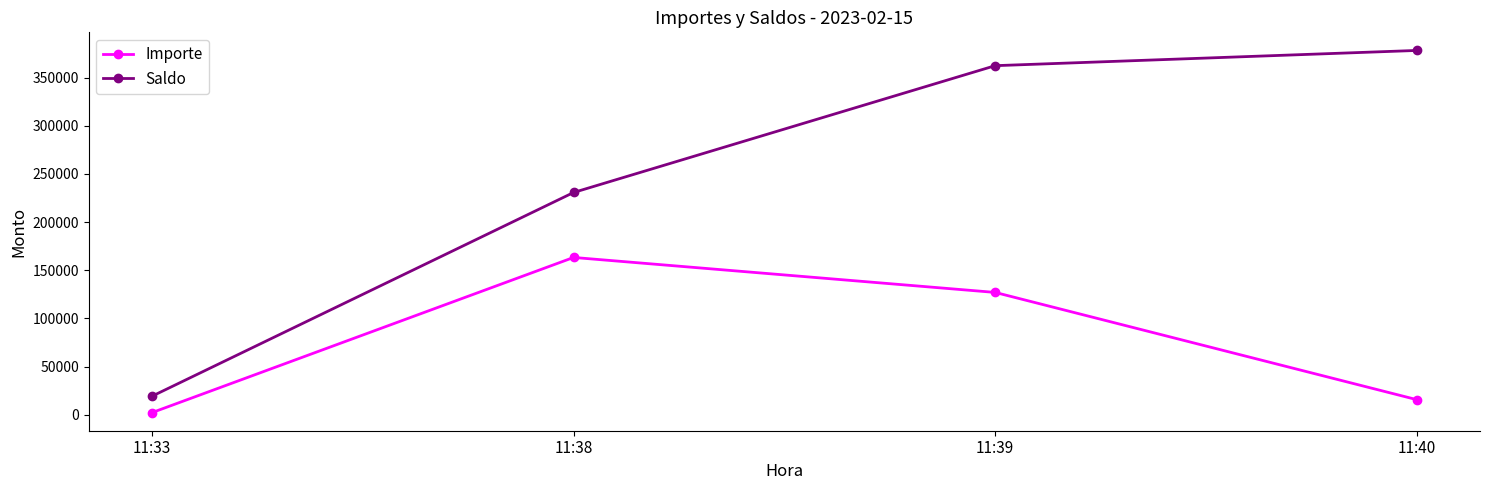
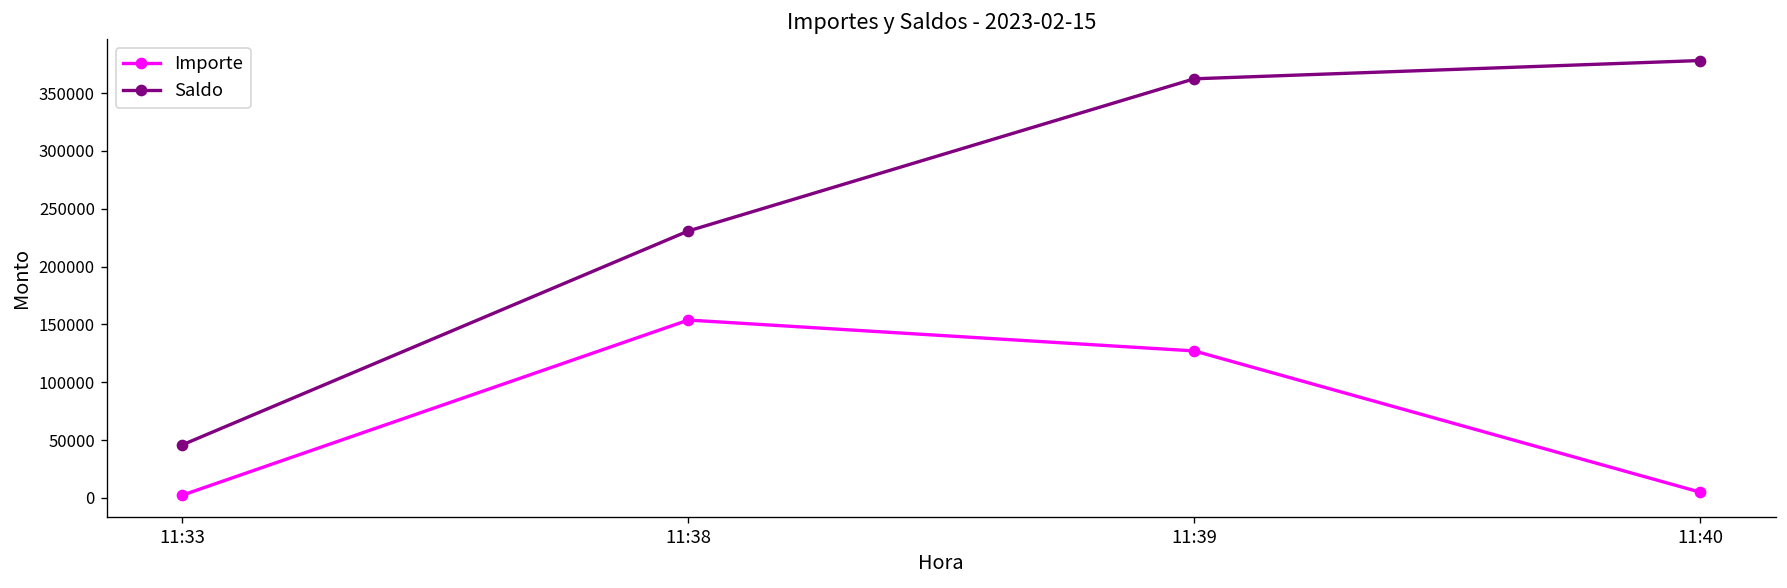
  {
    "Importe": {
      "11:33": 0,
-     "11:38": 160000,
+     "11:38": 150000,
      "11:39": 130000,
-     "11:40": 20000
+     "11:40": 0
    },
    "Saldo": {
-     "11:33": 20000,
+     "11:33": 50000,
      "11:38": 230000,
      "11:39": 360000,
      "11:40": 380000
    }
  }
